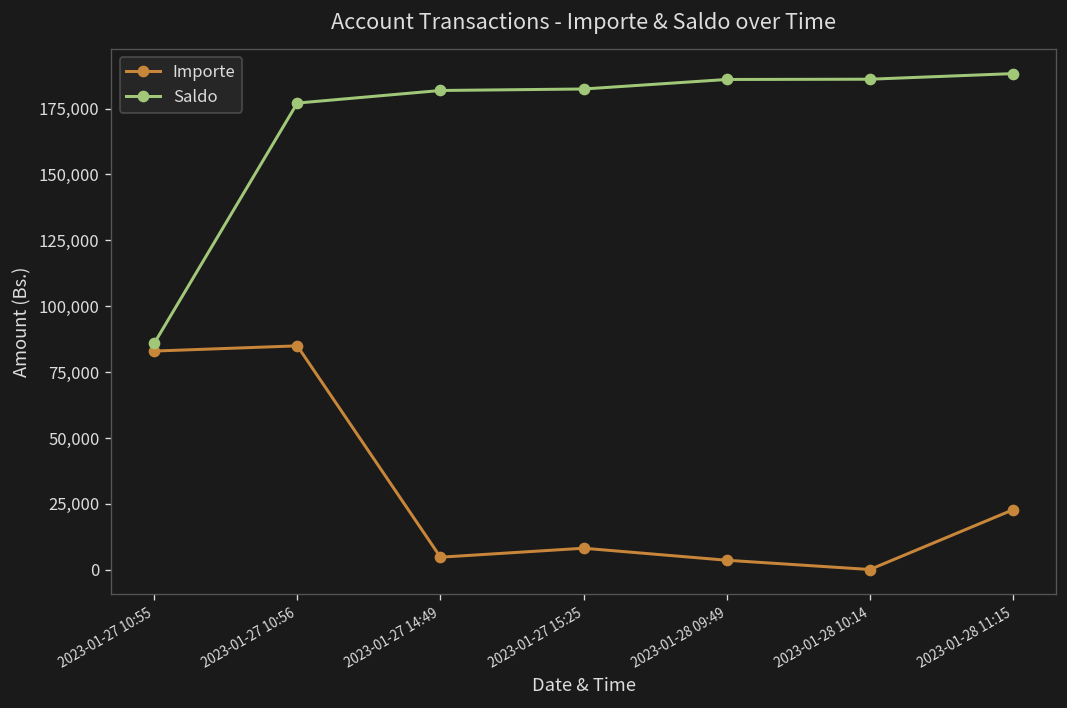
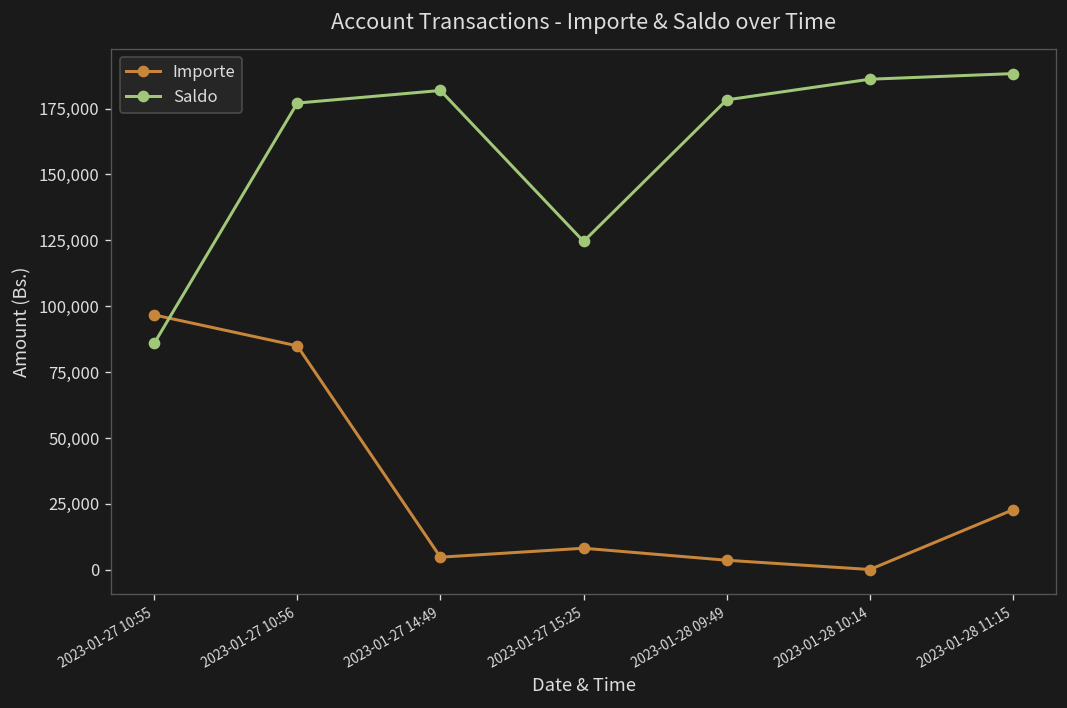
  {
    "Importe": {
-     "2023-01-27 10:55": "83,000",
+     "2023-01-27 10:55": "97,000",
      "2023-01-27 10:56": "85,000",
      "2023-01-27 14:49": "5,000",
      "2023-01-27 15:25": "8,000",
      "2023-01-28 09:49": "4,000",
      "2023-01-28 10:14": "0",
      "2023-01-28 11:15": "23,000"
    },
    "Saldo": {
      "2023-01-27 10:55": "86,000",
      "2023-01-27 10:56": "177,000",
      "2023-01-27 14:49": "182,000",
-     "2023-01-27 15:25": "182,000",
-     "2023-01-28 09:49": "186,000",
+     "2023-01-27 15:25": "125,000",
+     "2023-01-28 09:49": "178,000",
      "2023-01-28 10:14": "186,000",
      "2023-01-28 11:15": "188,000"
    }
  }
